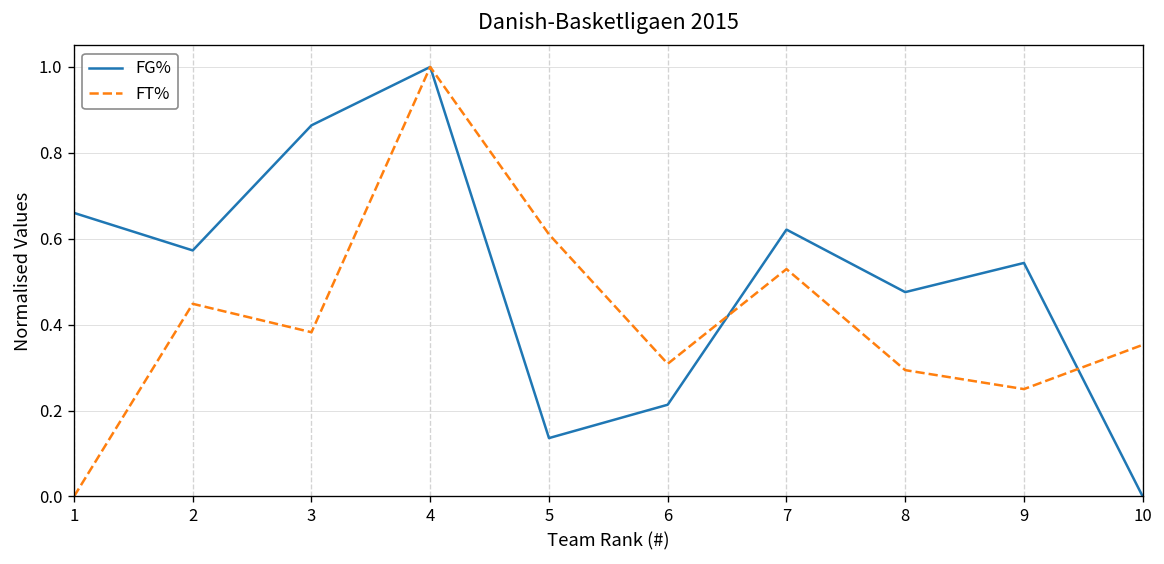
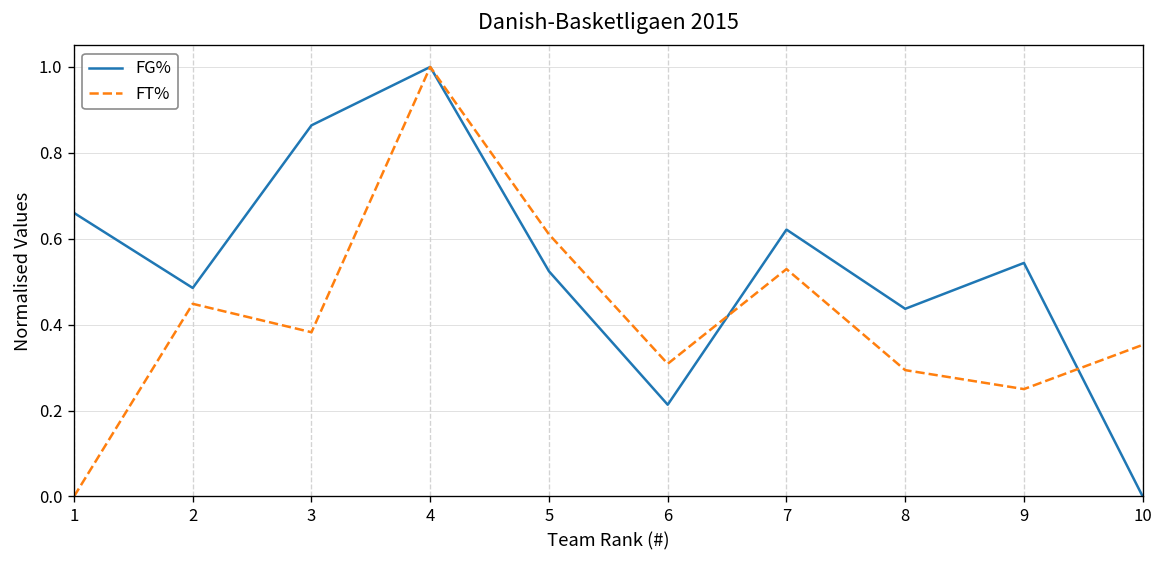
  {
    "FG%": {
      "1": 0.66,
-     "2": 0.57,
+     "2": 0.49,
      "3": 0.86,
-     "5": 0.14,
+     "5": 0.52,
      "6": 0.21,
      "7": 0.62,
-     "8": 0.48,
+     "8": 0.44,
      "9": 0.54,
      "10": 0.00
    },
    "FT%": {
      "1": 0.00,
      "2": 0.45,
      "3": 0.38,
      "5": 0.61,
      "6": 0.31,
      "7": 0.53,
      "8": 0.29,
      "9": 0.25,
      "10": 0.35
    }
  }
